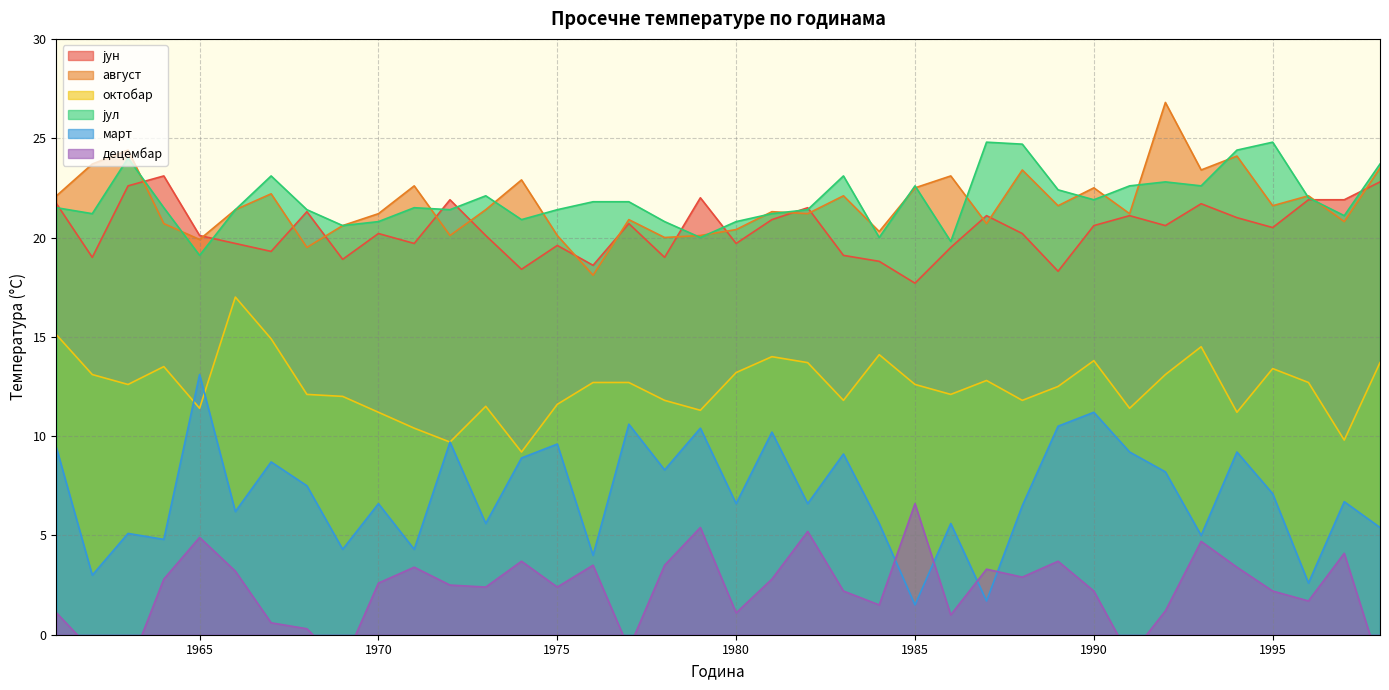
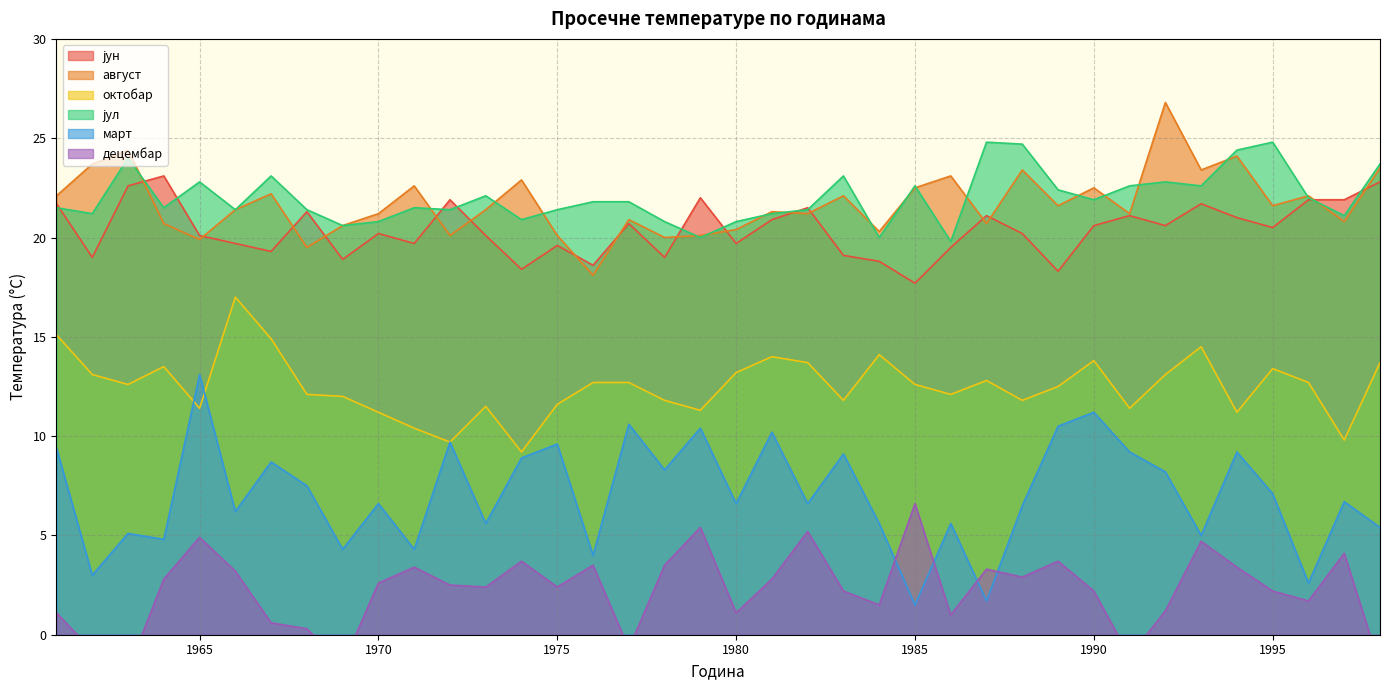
  {
    "октобар": {
      "1965": 11.4,
      "1970": 11.2,
      "1975": 11.6,
      "1980": 13.2,
      "1985": 12.6,
      "1990": 13.8,
      "1995": 13.4
    },
    "јул": {
-     "1965": 19.1,
+     "1965": 22.8,
      "1970": 20.8,
      "1975": 21.4,
      "1980": 20.8,
      "1990": 21.9,
      "1995": 24.8
    },
    "март": {
      "1965": 13.1,
      "1970": 6.6,
      "1975": 9.6,
      "1980": 6.6,
      "1985": 1.5,
      "1990": 11.2,
      "1995": 7.1
    }
  }
